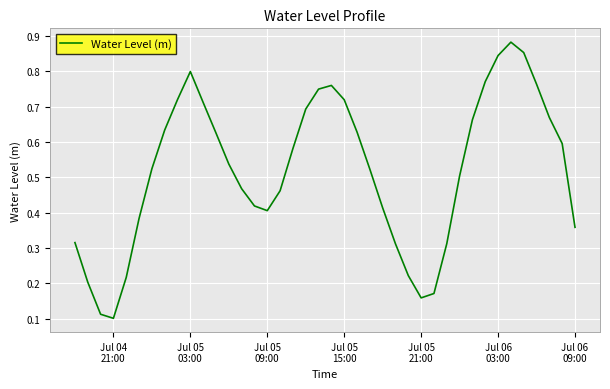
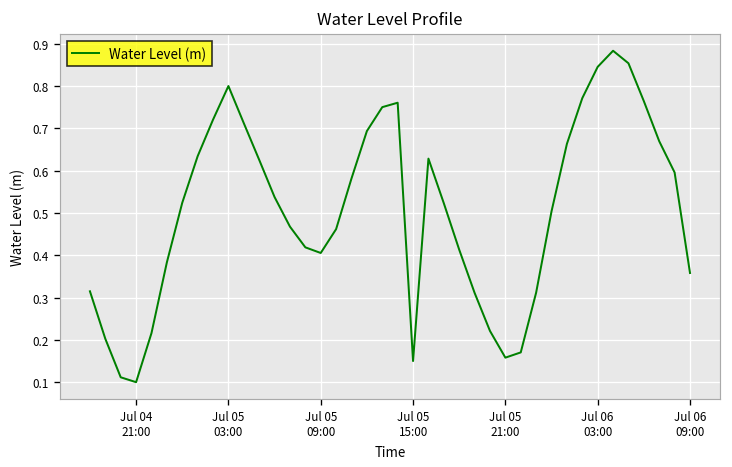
  {
    "Jul 04 21:00": 0.10,
    "Jul 05 03:00": 0.80,
    "Jul 05 09:00": 0.41,
-   "Jul 05 15:00": 0.72,
+   "Jul 05 15:00": 0.15,
    "Jul 05 21:00": 0.16,
    "Jul 06 03:00": 0.85,
    "Jul 06 09:00": 0.36
  }
